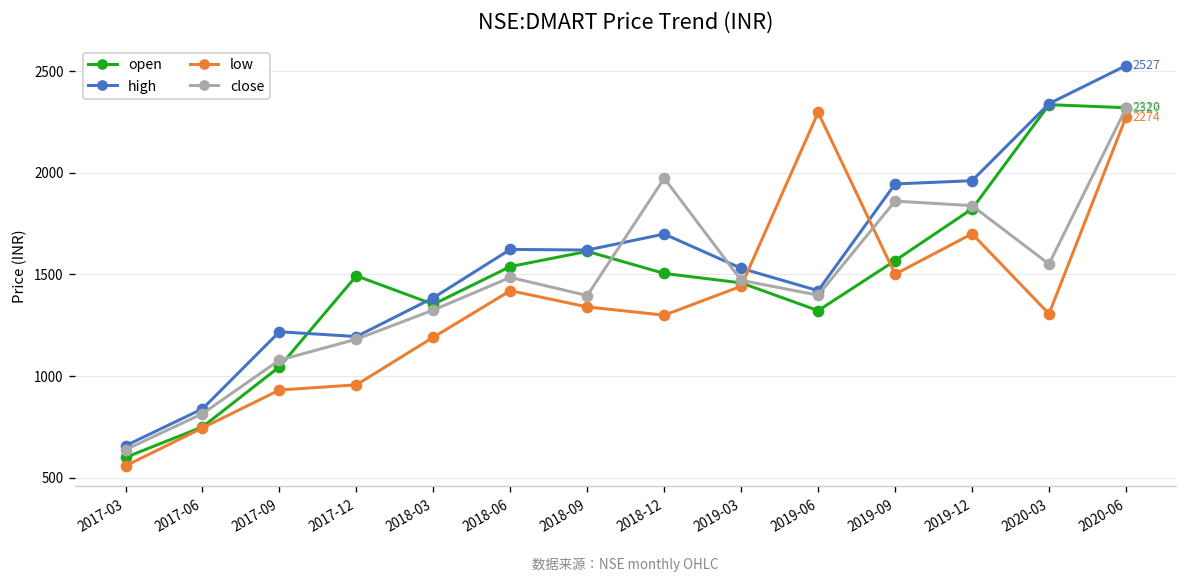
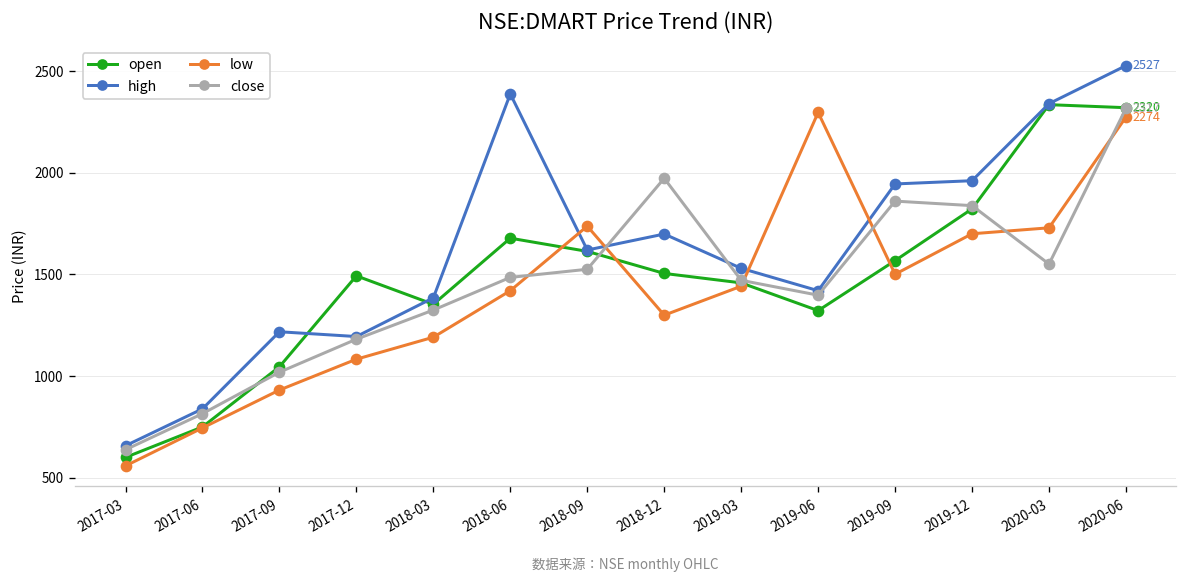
  {
    "open": {
      "2017-03": 600,
      "2017-09": 1050,
      "2017-12": 1490,
      "2018-03": 1350,
-     "2018-06": 1540,
+     "2018-06": 1680,
      "2018-12": 1500,
      "2019-06": 1320,
      "2019-09": 1570,
      "2019-12": 1820
    },
    "high": {
      "2017-03": 660,
      "2017-06": 840,
      "2017-09": 1220,
      "2018-03": 1390,
-     "2018-06": 1620,
+     "2018-06": 2390,
      "2018-12": 1700,
      "2019-03": 1530,
      "2019-06": 1420,
      "2019-09": 1950,
      "2019-12": 1960
    },
    "low": {
      "2017-03": 560,
      "2017-09": 930,
-     "2017-12": 960,
+     "2017-12": 1080,
      "2018-03": 1190,
      "2018-06": 1420,
-     "2018-09": 1340,
+     "2018-09": 1740,
      "2018-12": 1300,
      "2019-03": 1440,
      "2019-06": 2300,
      "2019-09": 1500,
      "2019-12": 1700,
-     "2020-03": 1310
+     "2020-03": 1730
    },
    "close": {
      "2017-03": 640,
      "2017-06": 820,
-     "2017-09": 1080,
+     "2017-09": 1020,
      "2018-03": 1320,
      "2018-06": 1490,
-     "2018-09": 1400,
+     "2018-09": 1530,
      "2018-12": 1970,
      "2019-06": 1400,
      "2019-09": 1860,
      "2019-12": 1840,
      "2020-03": 1550
    }
  }
